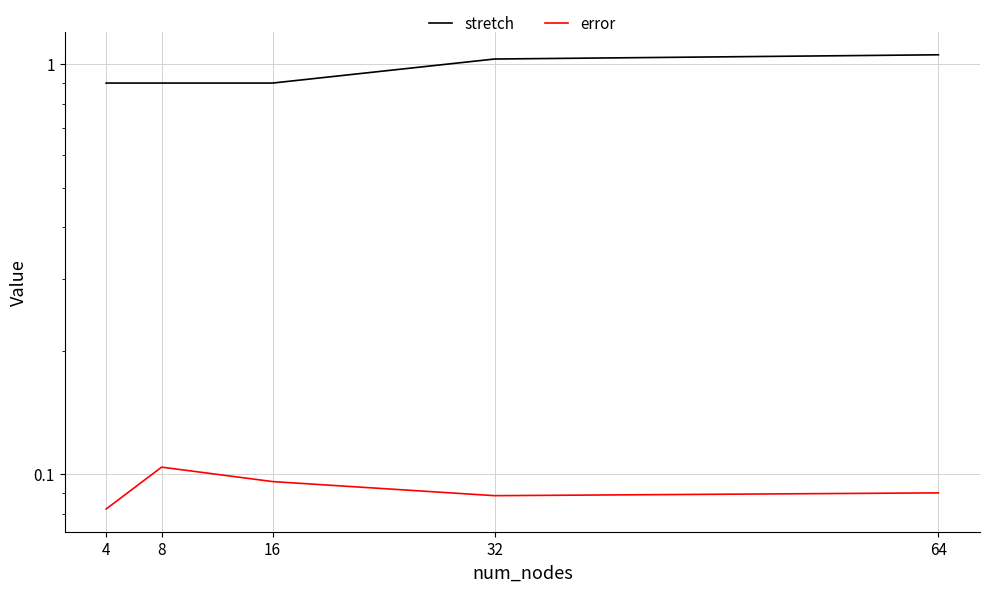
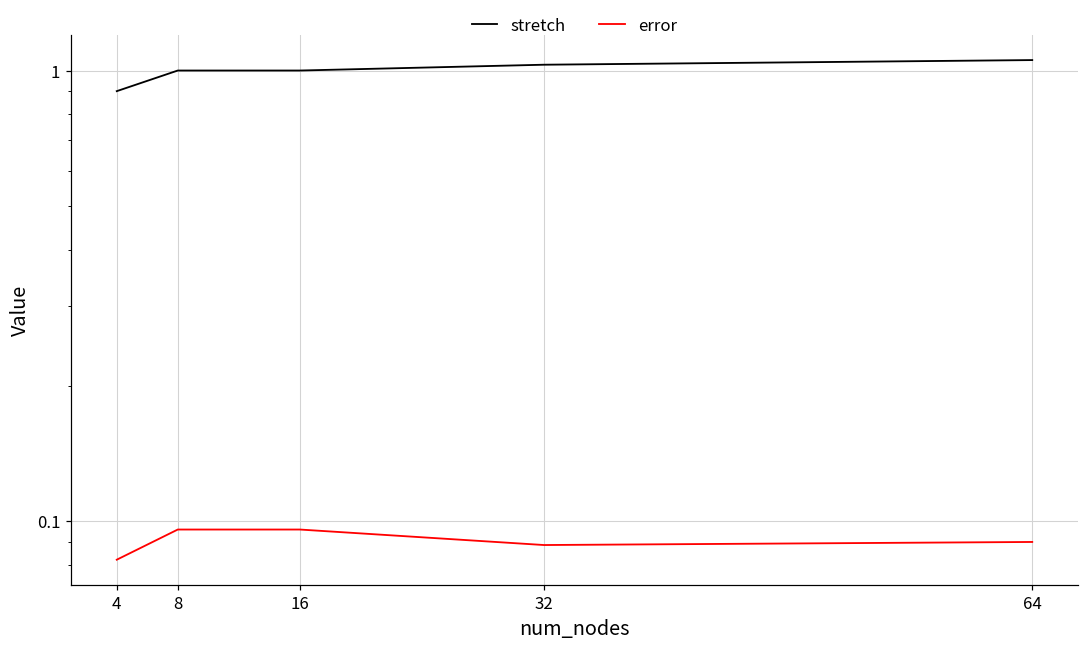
  {
    "stretch": {
      "4": 0.9,
-     "8": 0.9,
-     "16": 0.9,
+     "8": 1.0,
+     "16": 1.0,
      "32": 1.03,
      "64": 1.05
    },
    "error": {
      "4": 0.082,
-     "8": 0.104,
+     "8": 0.096,
      "16": 0.096,
      "32": 0.089,
      "64": 0.090
    }
  }
